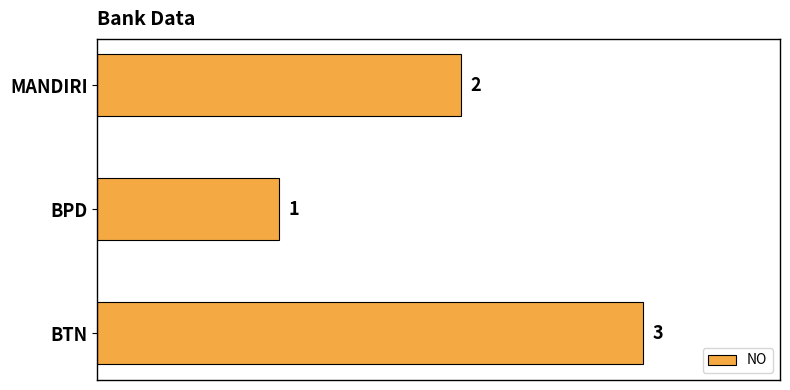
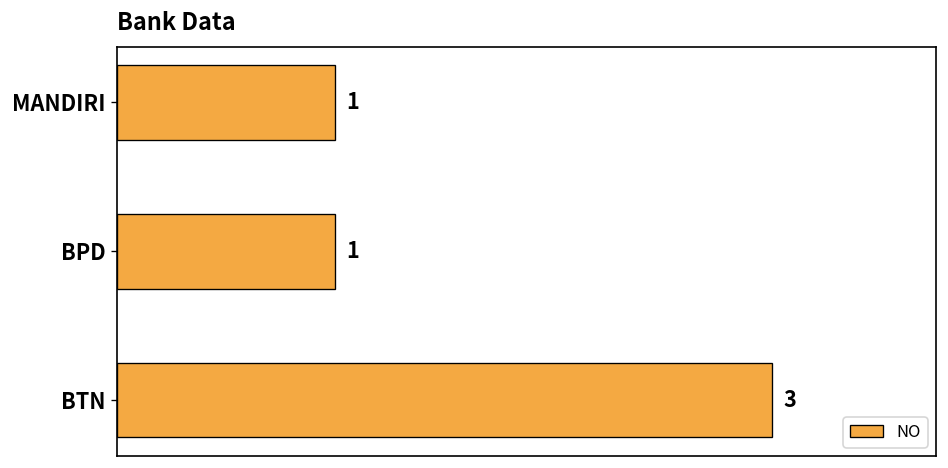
  {
-   "MANDIRI": 2,
+   "MANDIRI": 1,
    "BPD": 1,
    "BTN": 3
  }
